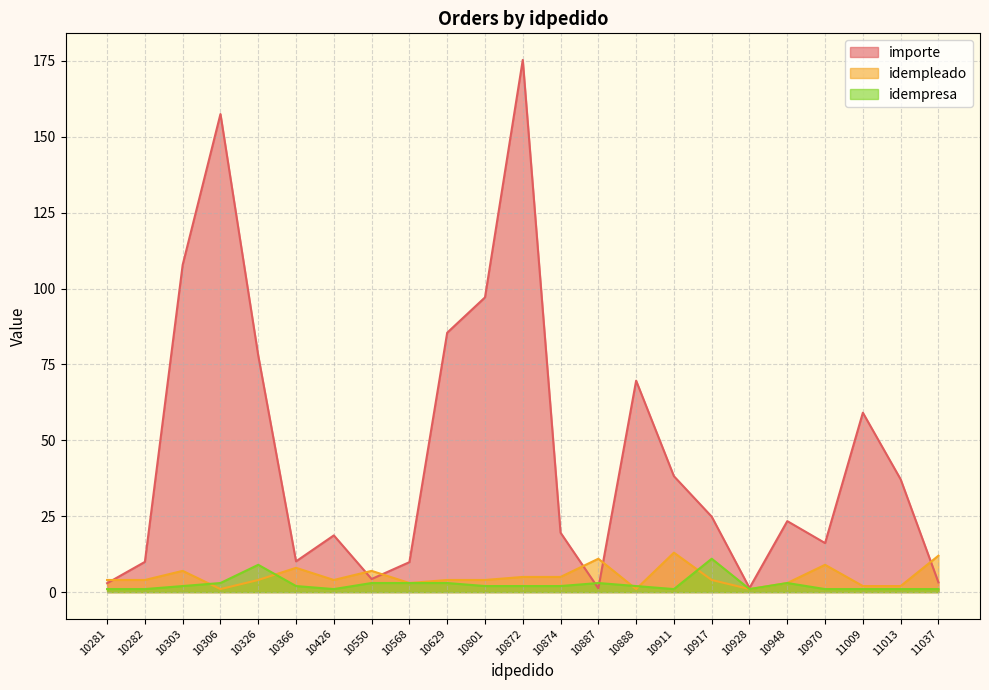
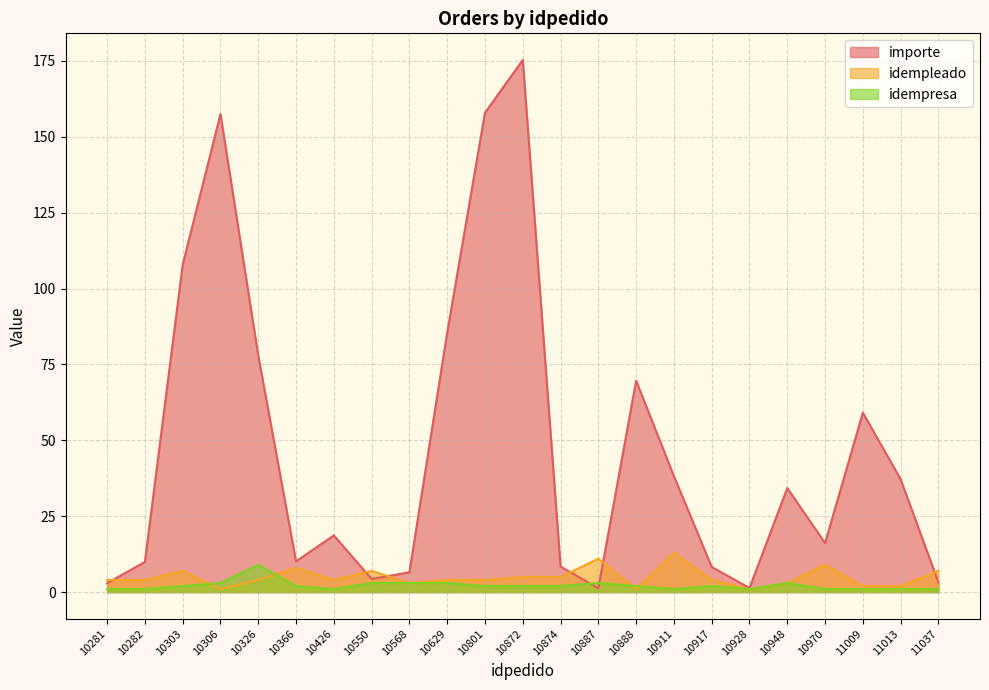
  {
    "importe": {
      "10281": 3,
      "10282": 10,
      "10303": 108,
      "10306": 158,
      "10326": 78,
      "10366": 10,
      "10426": 19,
      "10550": 4,
-     "10568": 10,
+     "10568": 7,
      "10629": 85,
-     "10801": 97,
+     "10801": 158,
      "10872": 175,
-     "10874": 20,
+     "10874": 8,
      "10887": 1,
      "10888": 70,
      "10911": 38,
-     "10917": 25,
-     "10948": 23,
+     "10917": 8,
+     "10948": 34,
      "10970": 16,
      "11009": 59,
      "11013": 37,
      "11037": 3
    },
    "idempleado": {
      "10281": 4,
      "10282": 4,
      "10303": 7,
      "10306": 1,
      "10326": 4,
      "10366": 8,
      "10426": 4,
      "10550": 7,
      "10629": 4,
      "10801": 4,
      "10872": 5,
      "10874": 5,
      "10887": 11,
      "10888": 1,
      "10911": 13,
      "10917": 4,
      "10970": 9,
      "11009": 2,
      "11013": 2,
-     "11037": 12
+     "11037": 7
    },
    "idempresa": {
      "10281": 1,
      "10282": 1,
      "10303": 2,
      "10306": 3,
      "10326": 9,
      "10366": 2,
      "10426": 1,
      "10550": 3,
      "10629": 3,
      "10801": 2,
      "10872": 2,
      "10874": 2,
      "10887": 3,
      "10888": 2,
      "10911": 1,
-     "10917": 11,
+     "10917": 2,
      "10970": 1,
      "11009": 1,
      "11013": 1,
      "11037": 1
    }
  }
